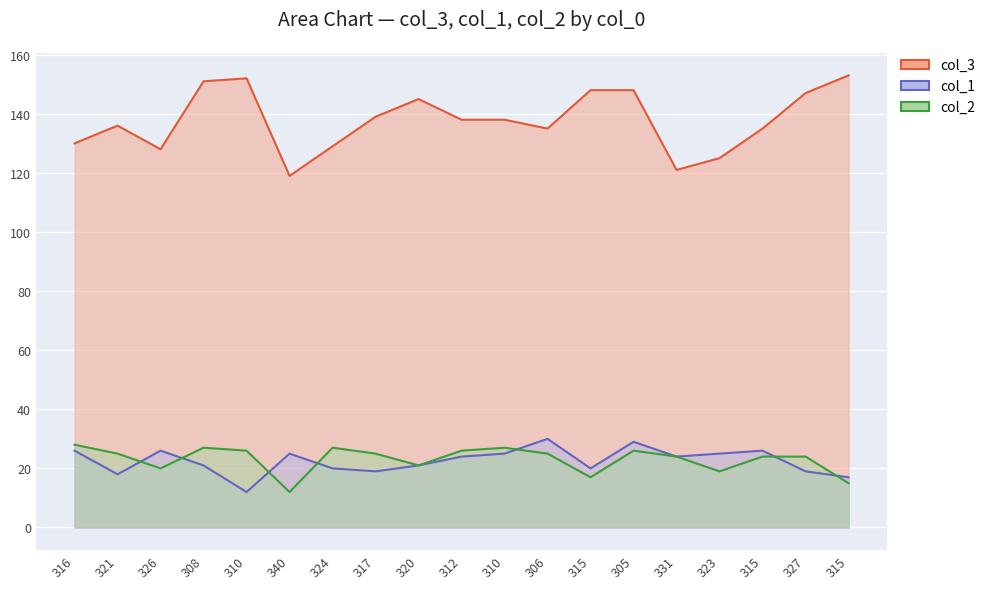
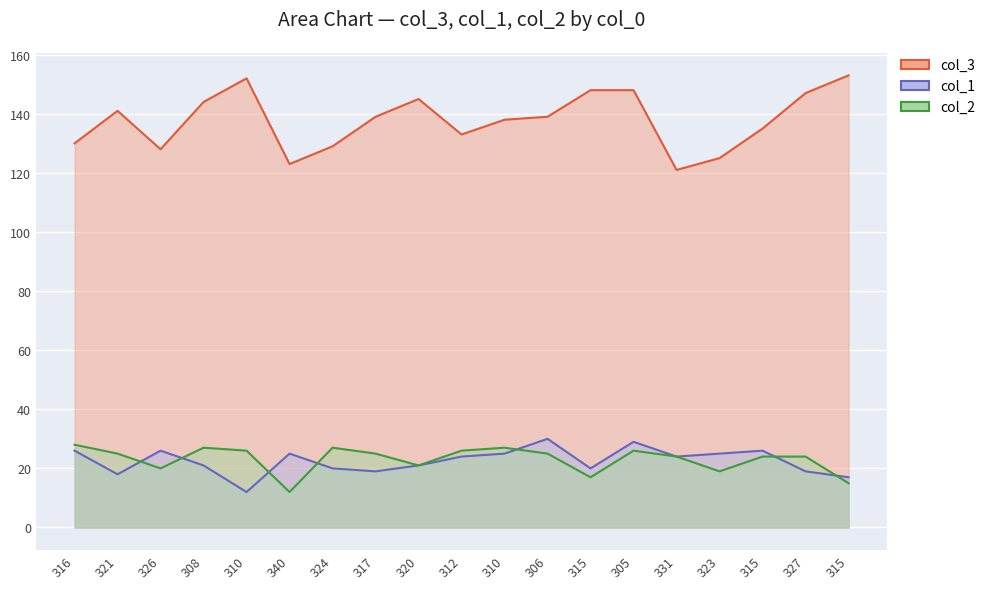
  {
    "col_3": {
      "316": 130,
-     "321": 136,
+     "321": 141,
      "326": 128,
-     "308": 151,
-     "340": 119,
+     "308": 144,
+     "340": 123,
      "324": 129,
      "317": 139,
      "320": 145,
-     "312": 138,
-     "306": 135,
+     "312": 133,
+     "306": 139,
      "305": 148,
      "331": 121,
      "323": 125,
      "327": 147
    }
  }
